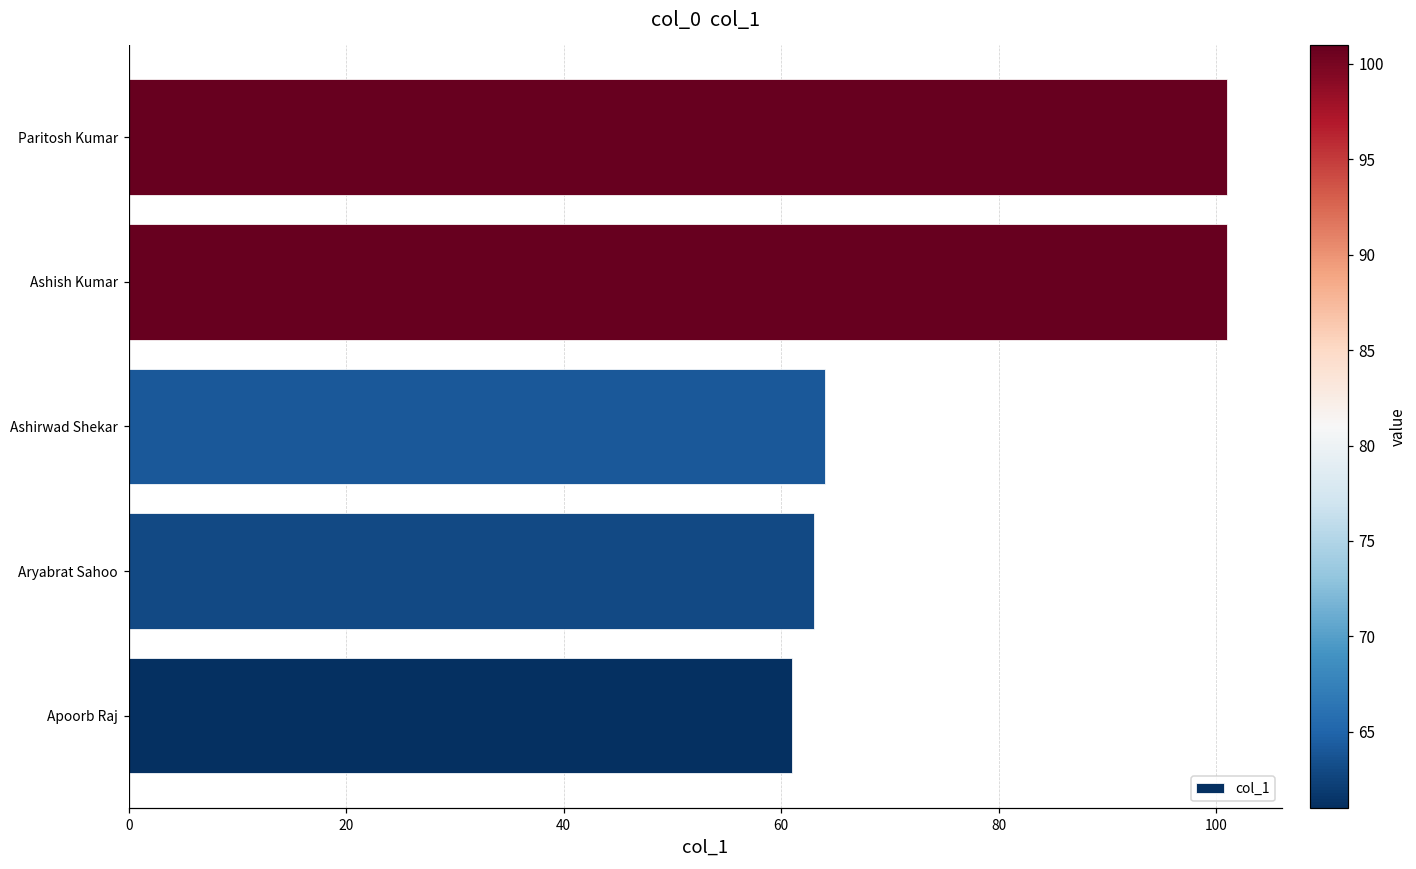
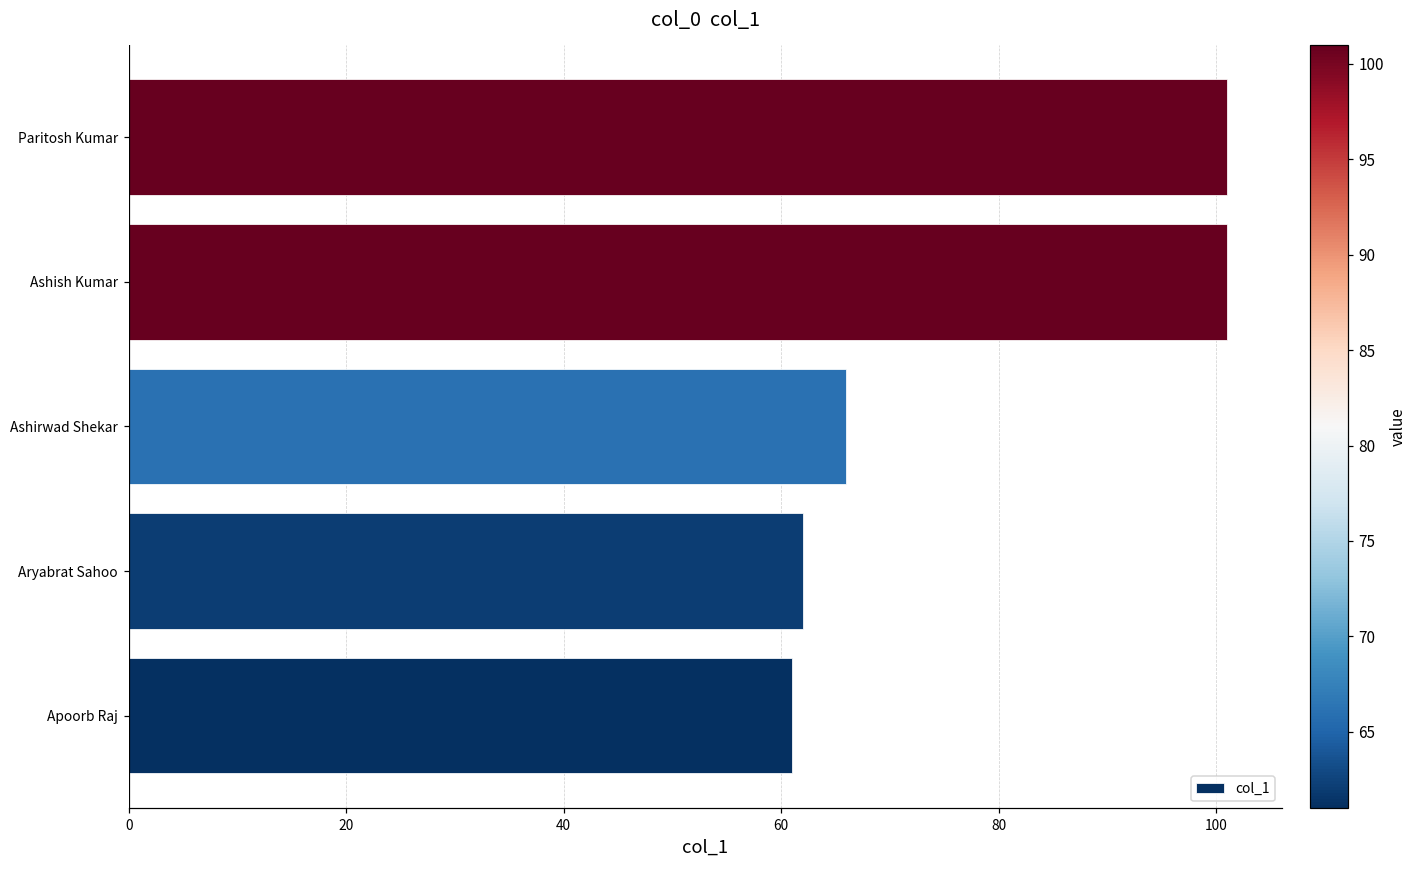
  {
    "Paritosh Kumar": 101,
    "Ashish Kumar": 101,
-   "Ashirwad Shekar": 64,
-   "Aryabrat Sahoo": 63,
+   "Ashirwad Shekar": 66,
+   "Aryabrat Sahoo": 62,
    "Apoorb Raj": 61
  }
